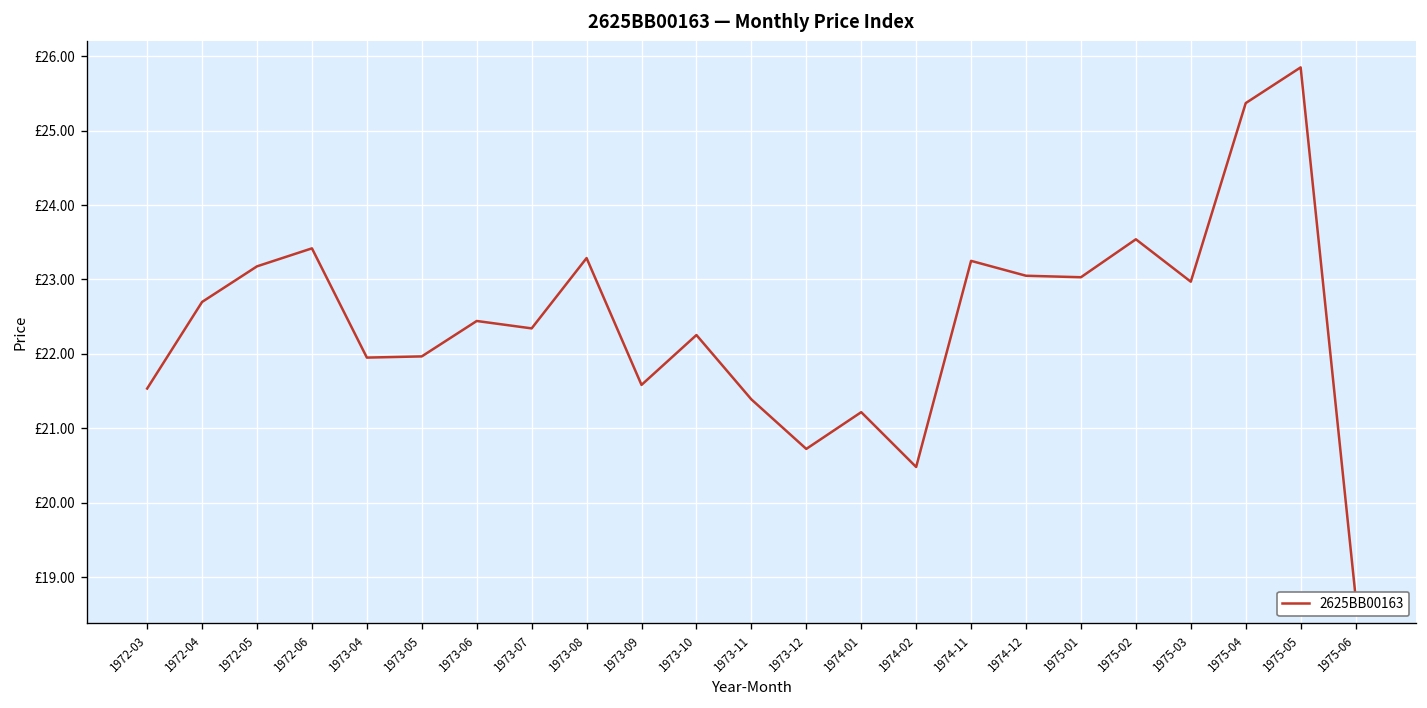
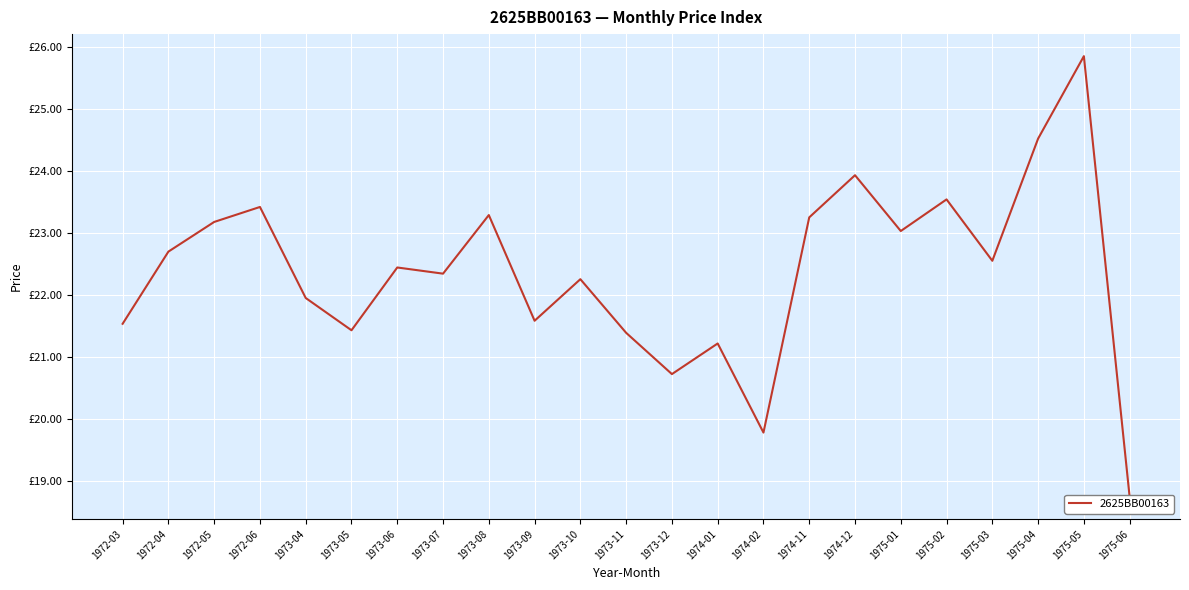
  {
    "1972-03": "£21.5",
    "1972-04": "£22.7",
    "1972-05": "£23.2",
    "1972-06": "£23.4",
    "1973-04": "£22.0",
-   "1973-05": "£22.0",
+   "1973-05": "£21.4",
    "1973-06": "£22.4",
    "1973-07": "£22.3",
    "1973-08": "£23.3",
    "1973-09": "£21.6",
    "1973-10": "£22.3",
    "1973-11": "£21.4",
    "1973-12": "£20.7",
    "1974-01": "£21.2",
-   "1974-02": "£20.5",
+   "1974-02": "£19.8",
    "1974-11": "£23.3",
-   "1974-12": "£23.1",
+   "1974-12": "£23.9",
    "1975-01": "£23.0",
    "1975-02": "£23.5",
-   "1975-03": "£23.0",
-   "1975-04": "£25.4",
+   "1975-03": "£22.6",
+   "1975-04": "£24.5",
    "1975-05": "£25.9"
  }
